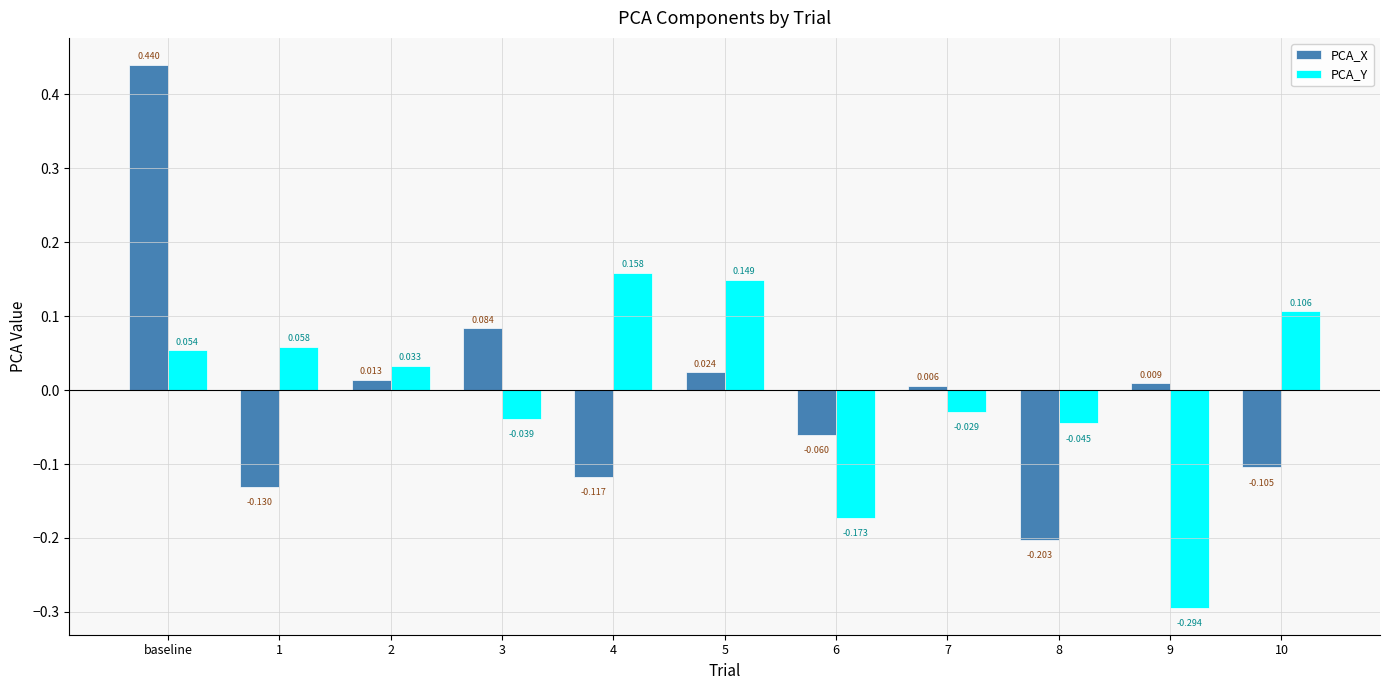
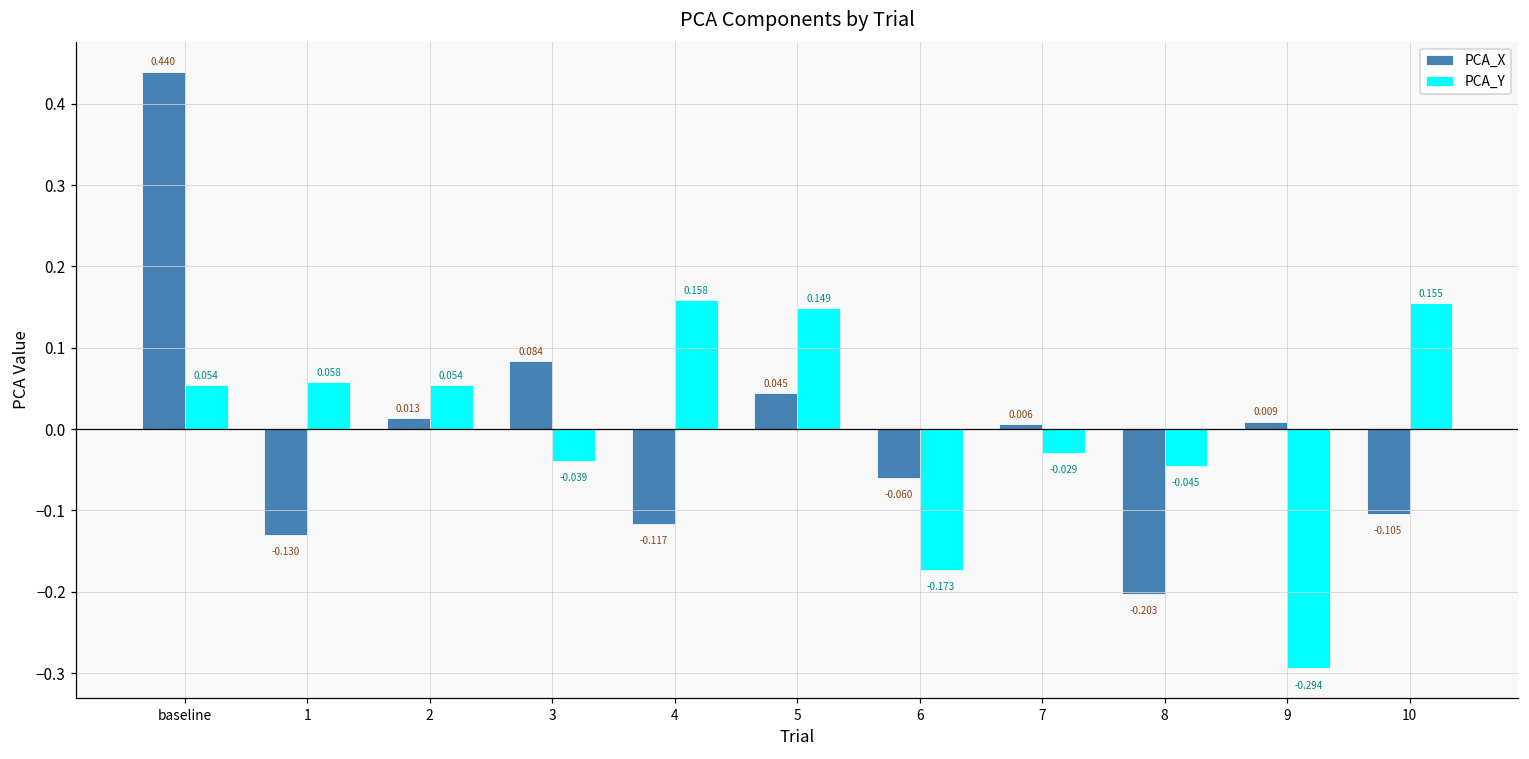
  {
    "PCA_X": {
      "baseline": 0.440,
      "1": -0.130,
      "2": 0.013,
      "3": 0.084,
      "4": -0.117,
-     "5": 0.024,
+     "5": 0.045,
      "6": -0.060,
      "7": 0.006,
      "8": -0.203,
      "9": 0.009,
      "10": -0.105
    },
    "PCA_Y": {
      "baseline": 0.054,
      "1": 0.058,
-     "2": 0.033,
+     "2": 0.054,
      "3": -0.039,
      "4": 0.158,
      "5": 0.149,
      "6": -0.173,
      "7": -0.029,
      "8": -0.045,
      "9": -0.294,
-     "10": 0.106
+     "10": 0.155
    }
  }
